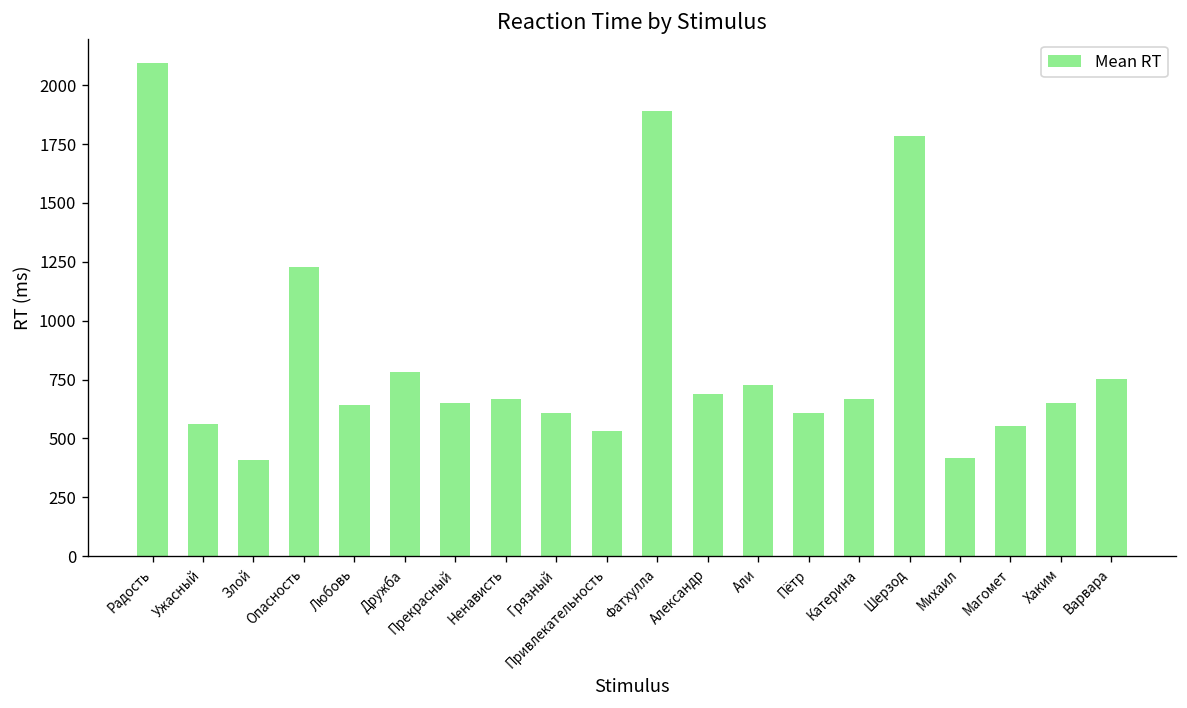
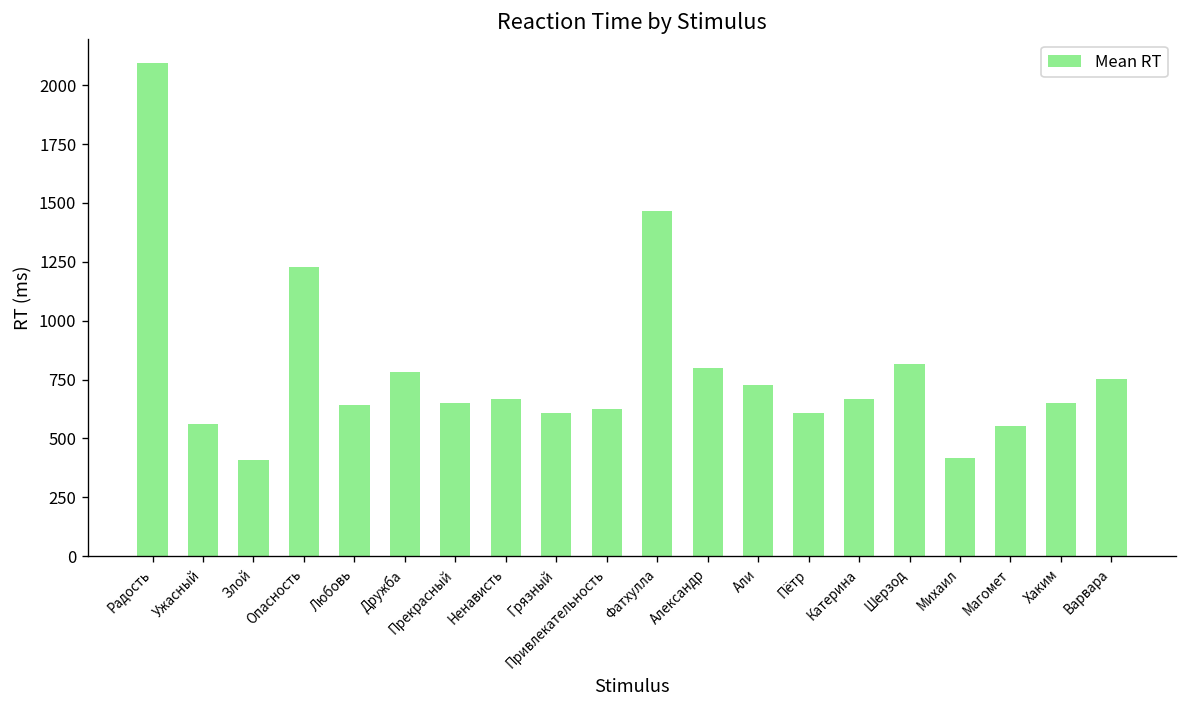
  {
    "Радость": 2090,
    "Ужасный": 560,
    "Злой": 410,
    "Опасность": 1230,
    "Любовь": 640,
    "Дружба": 780,
    "Прекрасный": 650,
    "Ненависть": 670,
    "Грязный": 610,
-   "Привлекательность": 530,
-   "Фатхулла": 1890,
-   "Александр": 690,
+   "Привлекательность": 630,
+   "Фатхулла": 1460,
+   "Александр": 800,
    "Али": 730,
    "Пётр": 610,
    "Катерина": 670,
-   "Шерзод": 1780,
+   "Шерзод": 820,
    "Михаил": 420,
    "Магомет": 550,
    "Хаким": 650,
    "Варвара": 750
  }
